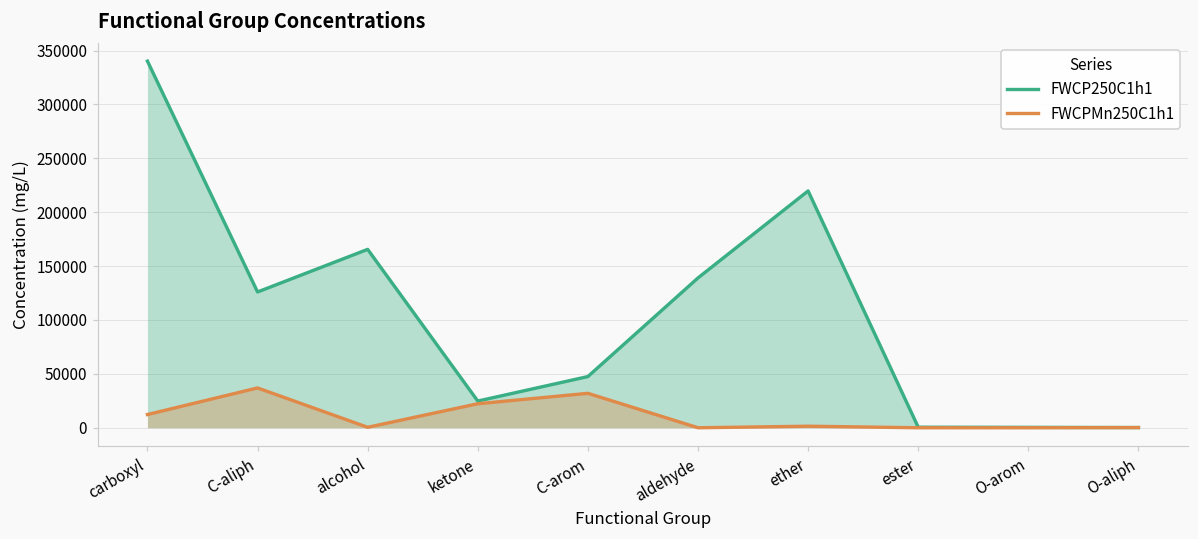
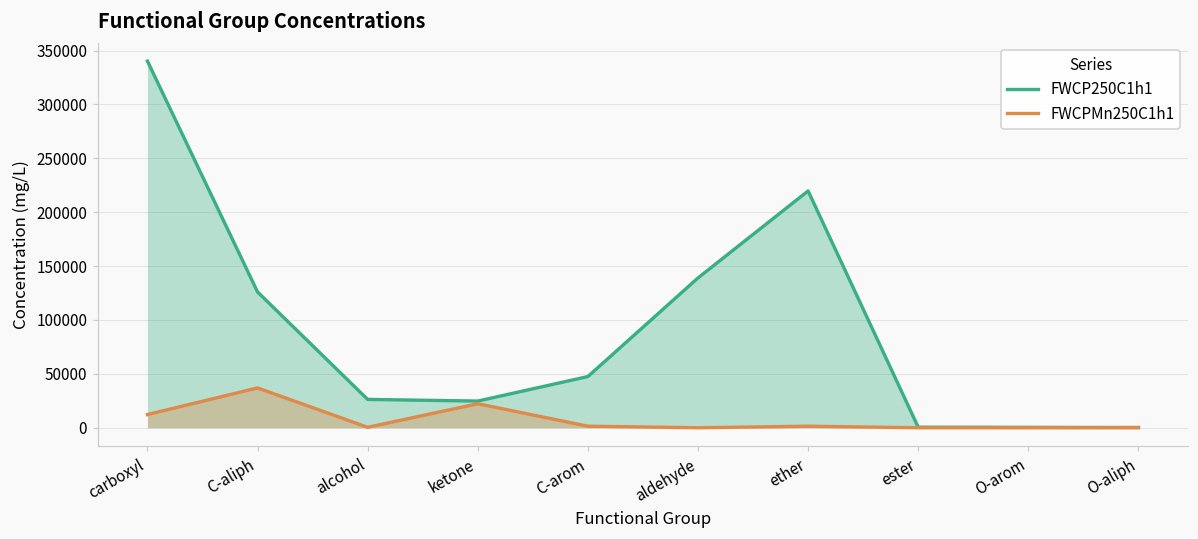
  {
    "FWCP250C1h1": {
      "carboxyl": 340000,
      "C-aliph": 130000,
-     "alcohol": 170000,
+     "alcohol": 30000,
      "C-arom": 50000,
      "aldehyde": 140000,
      "ether": 220000
    },
    "FWCPMn250C1h1": {
      "carboxyl": 10000,
      "C-aliph": 40000,
      "alcohol": 0,
-     "C-arom": 30000,
+     "C-arom": 0,
      "aldehyde": 0,
      "ether": 0
    }
  }
